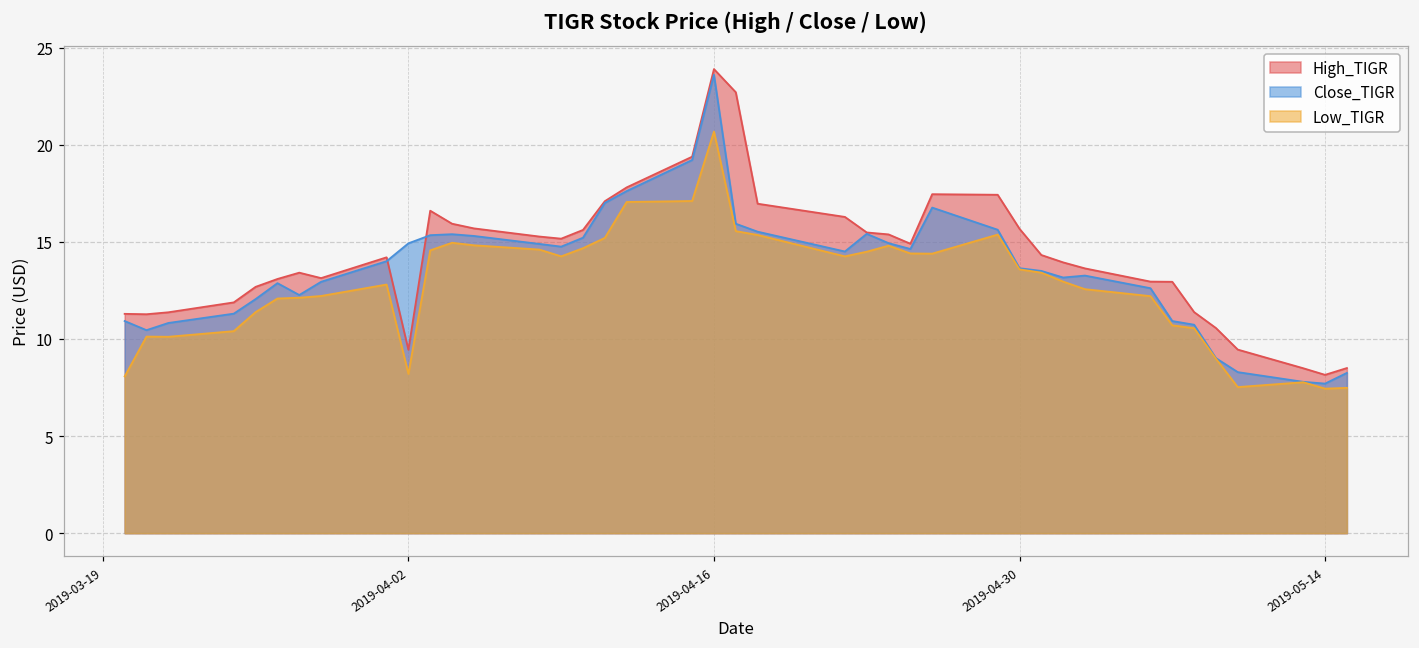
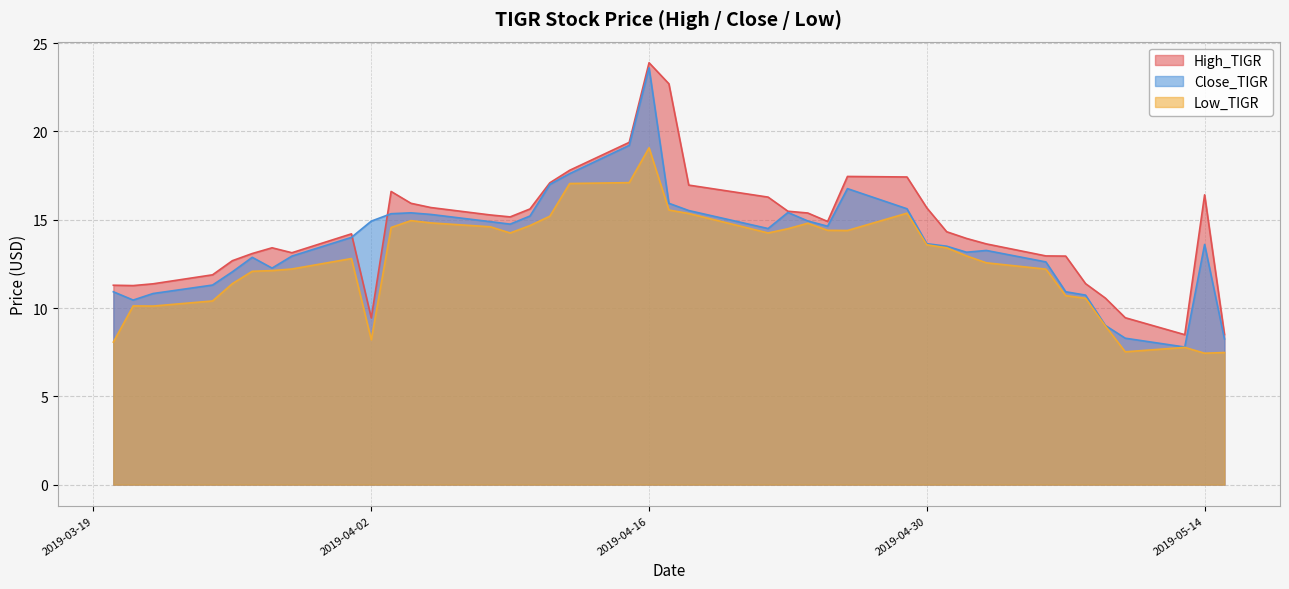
  {
    "High_TIGR": {
      "2019-04-02": 9.4,
      "2019-04-16": 23.9,
      "2019-04-30": 15.7,
-     "2019-05-14": 8.2
+     "2019-05-14": 16.4
    },
    "Close_TIGR": {
      "2019-04-02": 14.9,
      "2019-04-16": 23.6,
-     "2019-05-14": 7.7
+     "2019-05-14": 13.6
    },
    "Low_TIGR": {
      "2019-04-02": 8.2,
-     "2019-04-16": 20.7,
+     "2019-04-16": 19.1,
      "2019-05-14": 7.4
    }
  }
